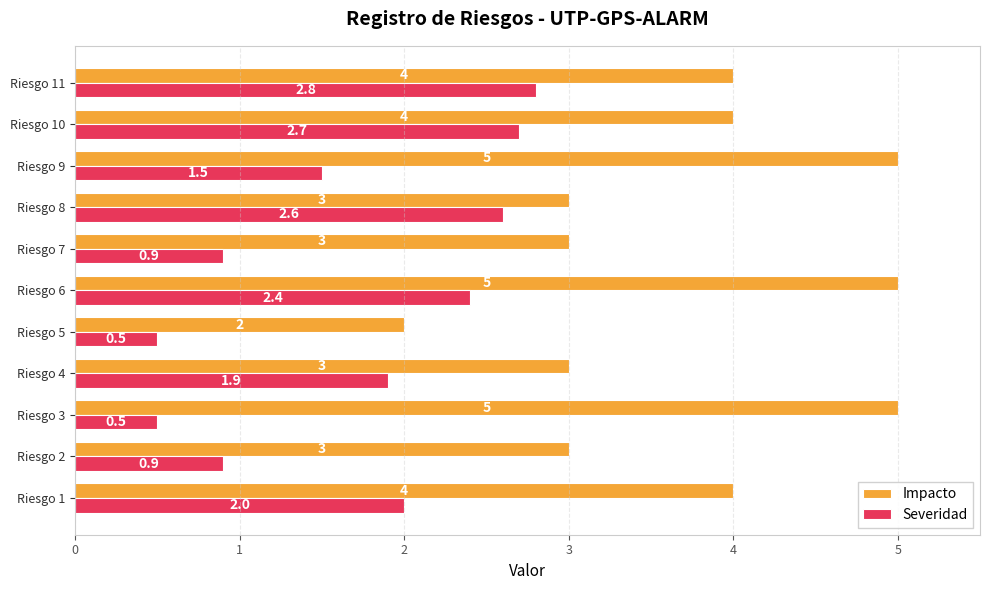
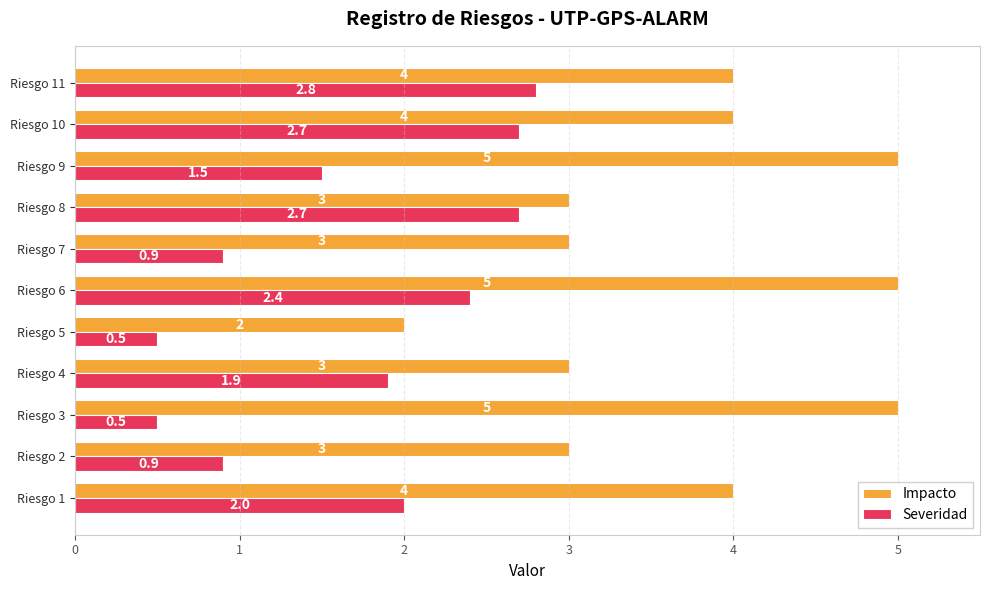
  {
    "Impacto": {
      "Riesgo 11": 4,
      "Riesgo 10": 4,
      "Riesgo 9": 5,
      "Riesgo 8": 3,
      "Riesgo 7": 3,
      "Riesgo 6": 5,
      "Riesgo 5": 2,
      "Riesgo 4": 3,
      "Riesgo 3": 5,
      "Riesgo 2": 3,
      "Riesgo 1": 4
    },
    "Severidad": {
      "Riesgo 11": 2.8,
      "Riesgo 10": 2.7,
      "Riesgo 9": 1.5,
-     "Riesgo 8": 2.6,
+     "Riesgo 8": 2.7,
      "Riesgo 7": 0.9,
      "Riesgo 6": 2.4,
      "Riesgo 5": 0.5,
      "Riesgo 4": 1.9,
      "Riesgo 3": 0.5,
      "Riesgo 2": 0.9,
      "Riesgo 1": 2.0
    }
  }
